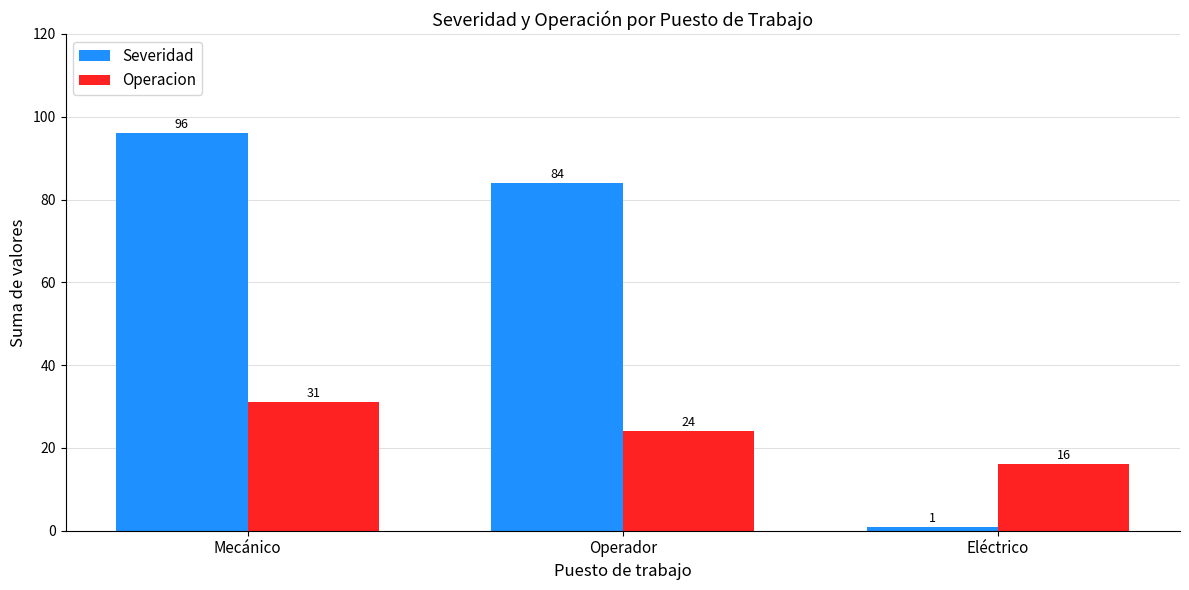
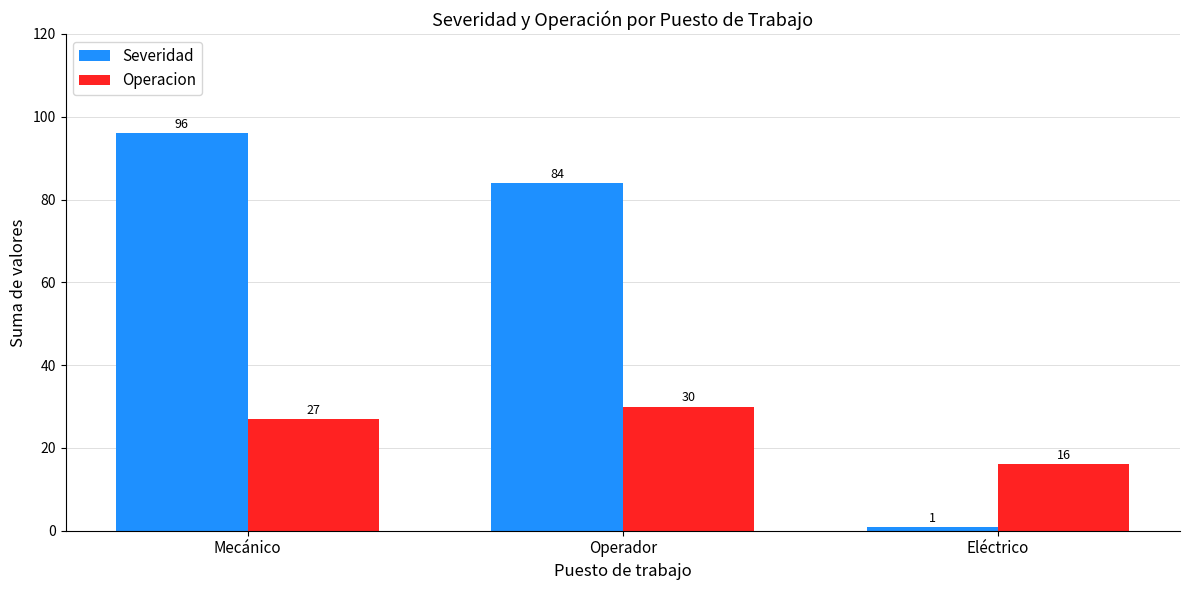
  {
    "Severidad": {
      "Mecánico": 96,
      "Operador": 84,
      "Eléctrico": 1
    },
    "Operacion": {
-     "Mecánico": 31,
-     "Operador": 24,
+     "Mecánico": 27,
+     "Operador": 30,
      "Eléctrico": 16
    }
  }
